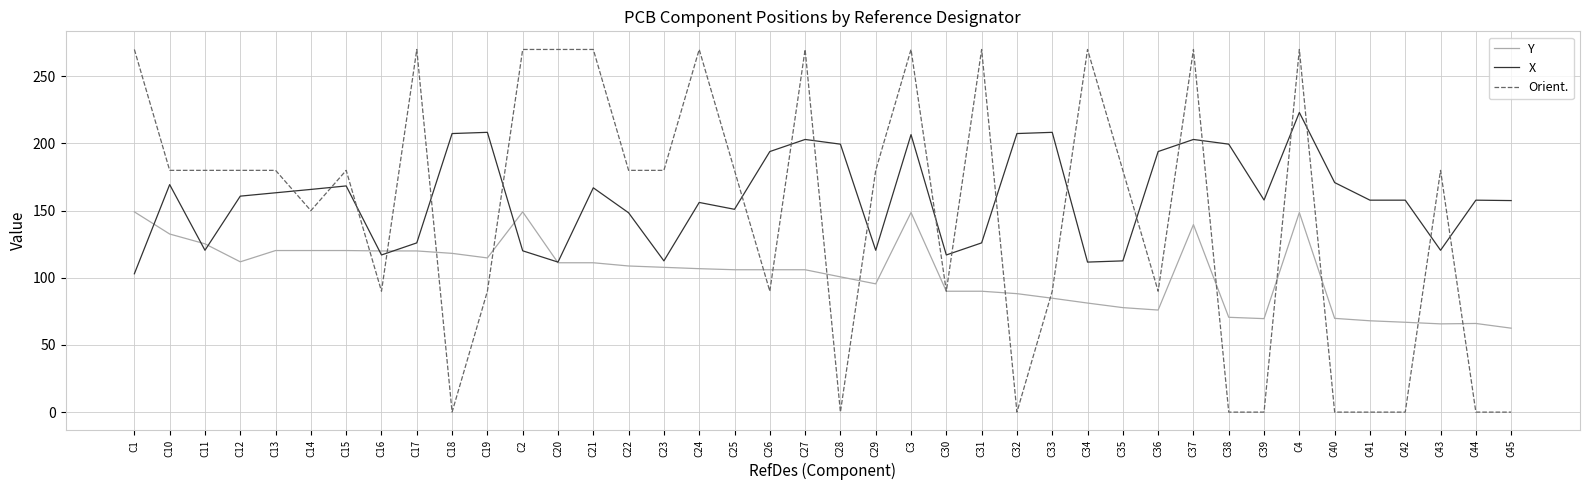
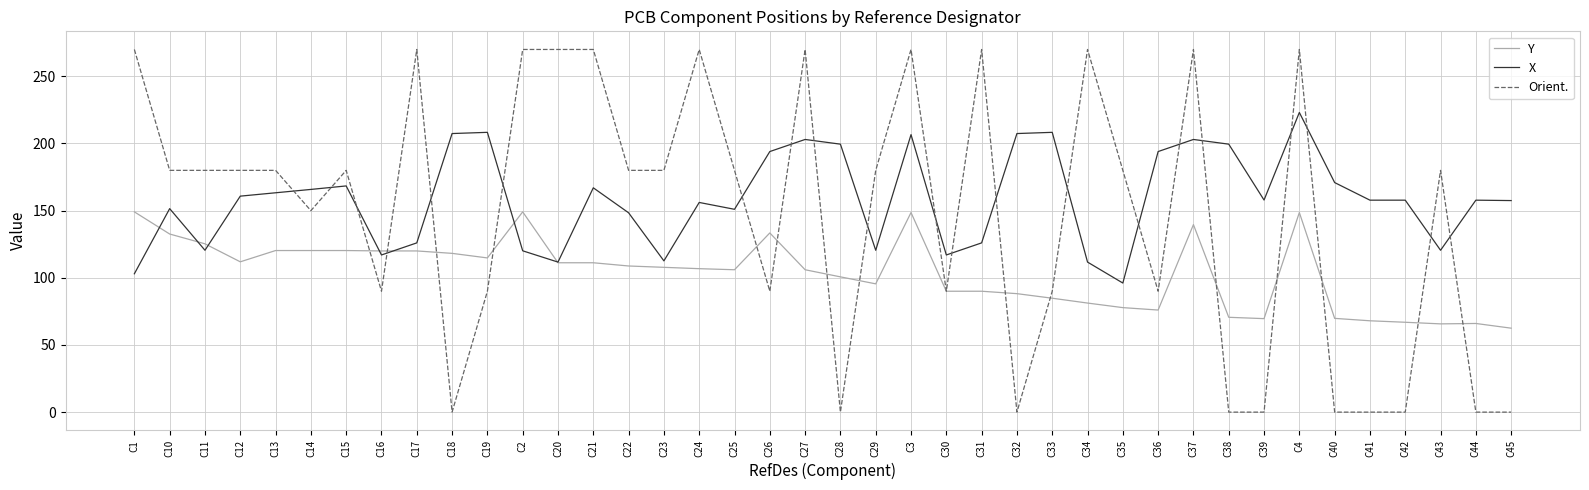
  {
    "Y": {
      "C1": 149,
      "C10": 133,
      "C11": 125,
      "C12": 112,
      "C13": 120,
      "C14": 120,
      "C15": 120,
      "C16": 120,
      "C17": 120,
      "C18": 118,
      "C19": 115,
      "C2": 149,
      "C21": 111,
      "C22": 109,
      "C23": 108,
      "C24": 107,
      "C25": 106,
-     "C26": 106,
+     "C26": 133,
      "C27": 106,
      "C28": 101,
      "C29": 96,
      "C3": 149,
      "C31": 90,
      "C32": 88,
      "C33": 85,
      "C34": 81,
      "C35": 78,
      "C36": 76,
      "C37": 140,
      "C38": 71,
      "C39": 70,
      "C4": 149,
      "C40": 70,
      "C41": 68,
      "C42": 67,
      "C43": 66,
      "C44": 66,
      "C45": 63
    },
    "X": {
      "C1": 103,
-     "C10": 169,
+     "C10": 152,
      "C11": 121,
      "C12": 161,
      "C13": 163,
      "C14": 166,
      "C15": 168,
      "C16": 117,
      "C17": 126,
      "C18": 207,
      "C19": 208,
      "C2": 120,
      "C21": 167,
      "C22": 148,
      "C23": 113,
      "C24": 156,
      "C25": 151,
      "C26": 194,
      "C27": 203,
      "C28": 200,
      "C29": 121,
      "C3": 207,
      "C30": 117,
      "C31": 126,
      "C32": 207,
      "C33": 208,
      "C34": 112,
-     "C35": 113,
+     "C35": 96,
      "C36": 194,
      "C37": 203,
      "C38": 200,
      "C39": 158,
      "C4": 223,
      "C40": 171,
      "C41": 158,
      "C42": 158,
      "C43": 121,
      "C44": 158,
      "C45": 158
    },
    "Orient.": {
      "C1": 270,
      "C10": 180,
      "C11": 180,
      "C12": 180,
      "C13": 180,
      "C14": 150,
      "C15": 180,
      "C16": 90,
      "C17": 270,
      "C18": 0,
      "C19": 90,
      "C2": 270,
      "C20": 270,
      "C21": 270,
      "C22": 180,
      "C23": 180,
      "C24": 270,
      "C25": 180,
      "C26": 90,
      "C27": 270,
      "C28": 0,
      "C29": 180,
      "C3": 270,
      "C31": 270,
      "C32": 0,
      "C33": 90,
      "C34": 270,
      "C35": 180,
      "C36": 90,
      "C37": 270,
      "C38": 0,
      "C39": 0,
      "C4": 270,
      "C40": 0,
      "C41": 0,
      "C42": 0,
      "C43": 180,
      "C44": 0,
      "C45": 0
    }
  }
